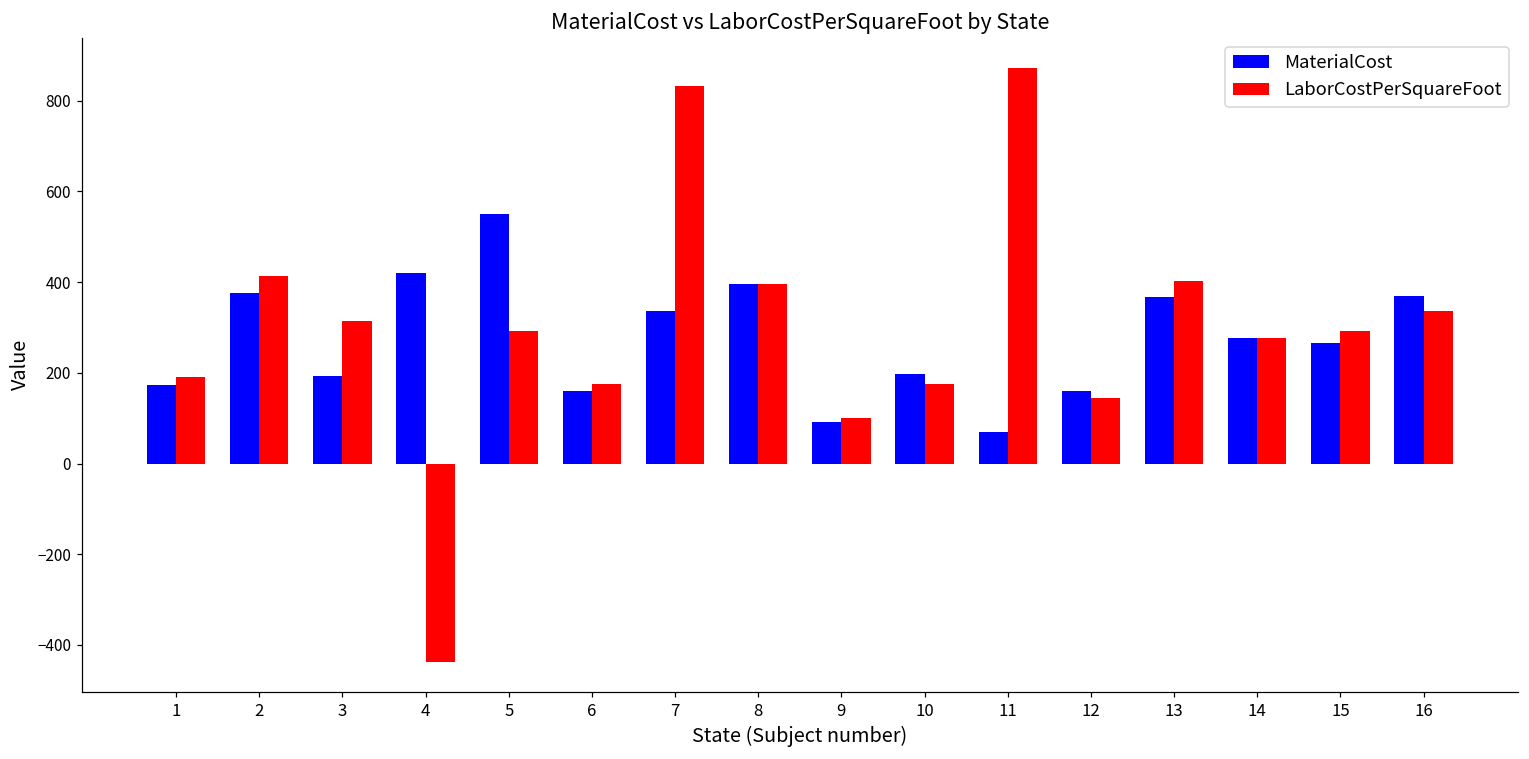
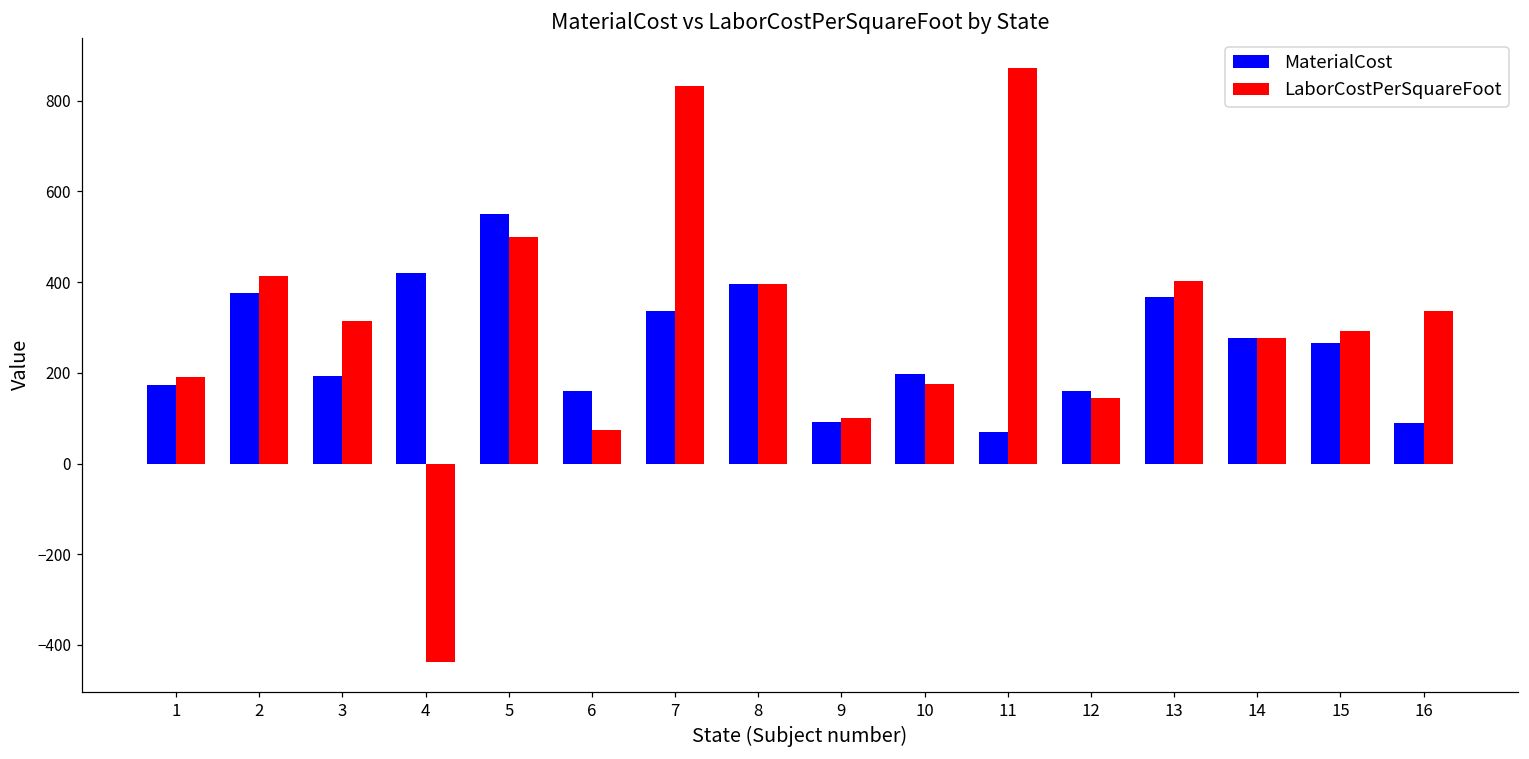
  {
    "MaterialCost": {
      "1": 170,
      "2": 380,
      "3": 190,
      "4": 420,
      "5": 550,
      "6": 160,
      "7": 340,
      "8": 400,
      "9": 90,
      "10": 200,
      "11": 70,
      "12": 160,
      "13": 370,
      "14": 280,
      "15": 270,
-     "16": 370
+     "16": 90
    },
    "LaborCostPerSquareFoot": {
      "1": 190,
      "2": 410,
      "3": 320,
      "4": -440,
-     "5": 290,
-     "6": 180,
+     "5": 500,
+     "6": 70,
      "7": 830,
      "8": 400,
      "9": 100,
      "10": 170,
      "11": 870,
      "12": 150,
      "13": 400,
      "14": 280,
      "15": 290,
      "16": 340
    }
  }
